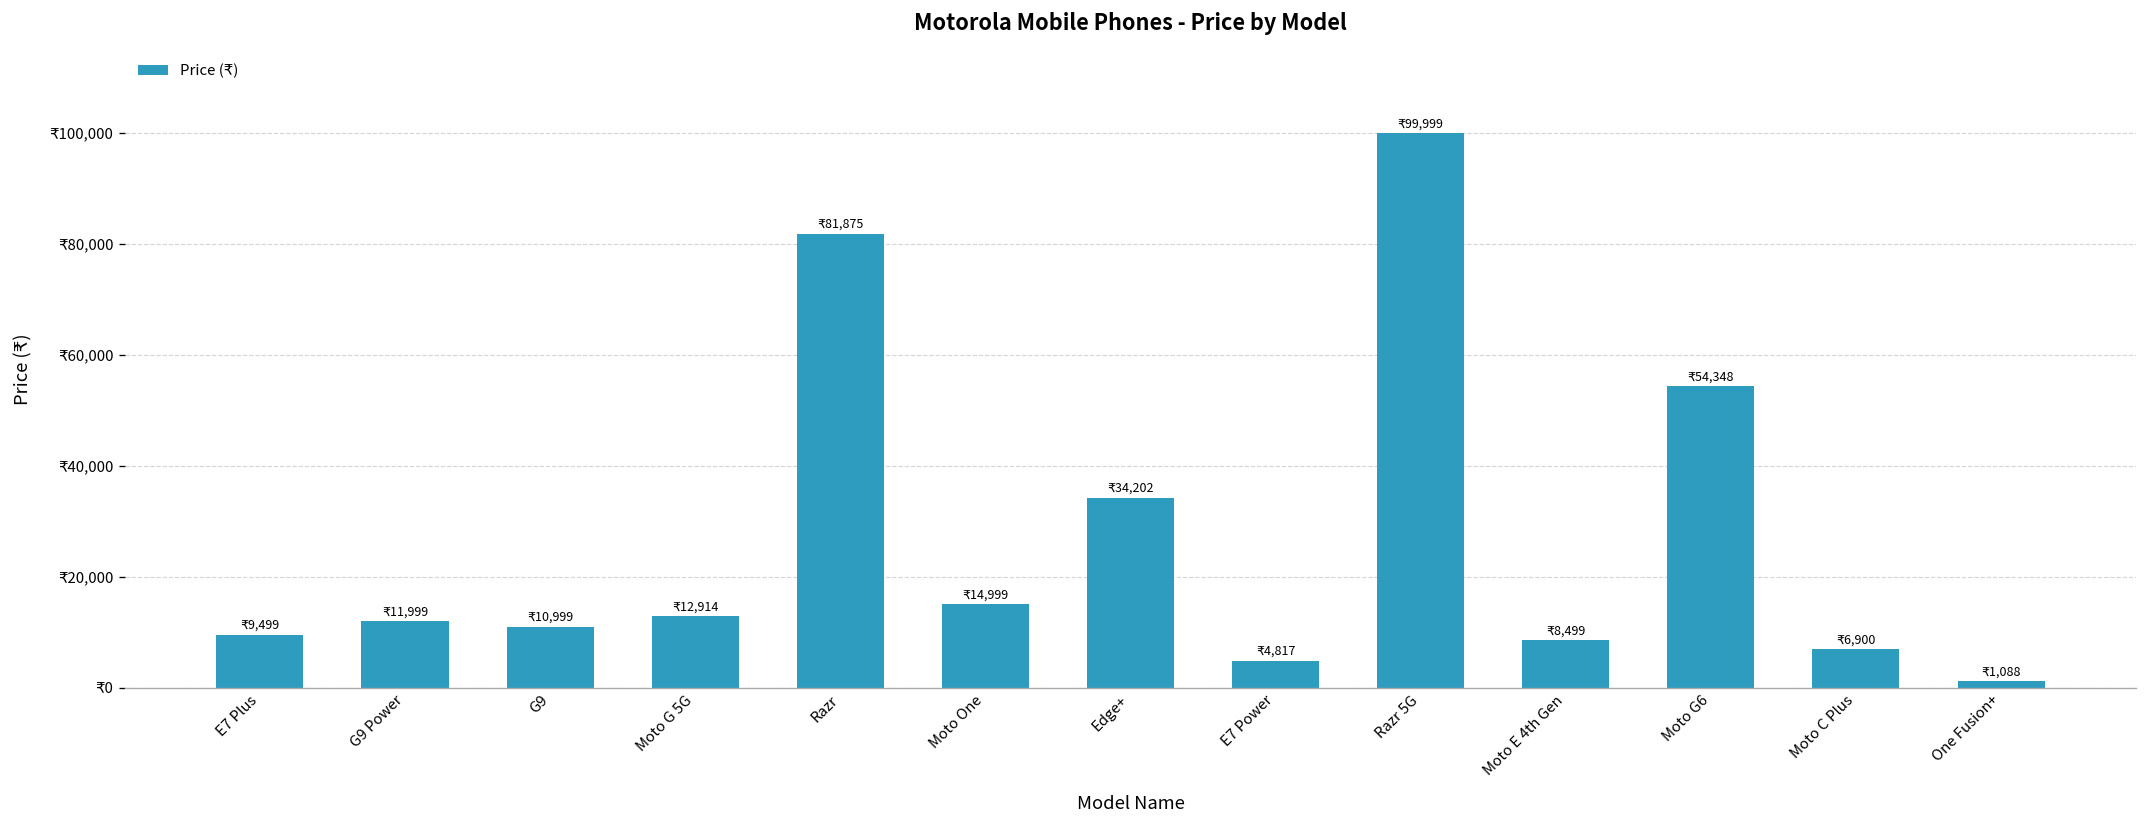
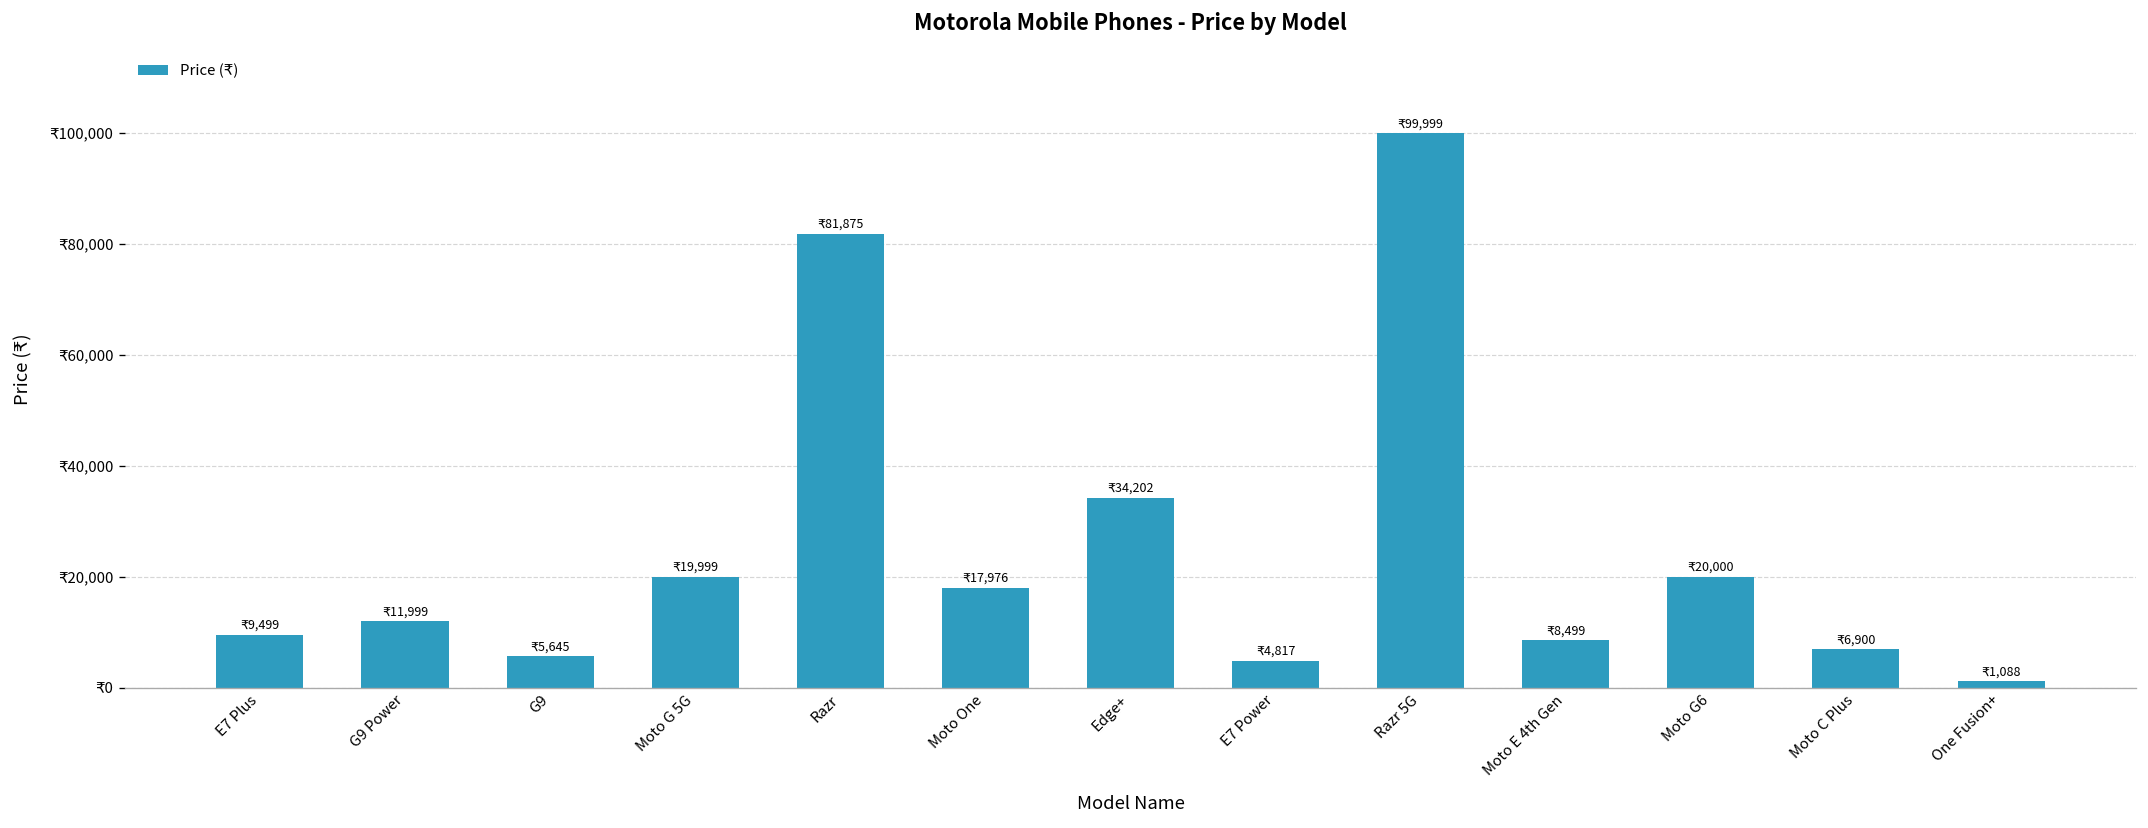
  {
    "E7 Plus": "9,499",
    "G9 Power": "11,999",
-   "G9": "10,999",
-   "Moto G 5G": "12,914",
+   "G9": "5,645",
+   "Moto G 5G": "19,999",
    "Razr": "81,875",
-   "Moto One": "14,999",
+   "Moto One": "17,976",
    "Edge+": "34,202",
    "E7 Power": "4,817",
    "Razr 5G": "99,999",
    "Moto E 4th Gen": "8,499",
-   "Moto G6": "54,348",
+   "Moto G6": "20,000",
    "Moto C Plus": "6,900",
    "One Fusion+": "1,088"
  }
